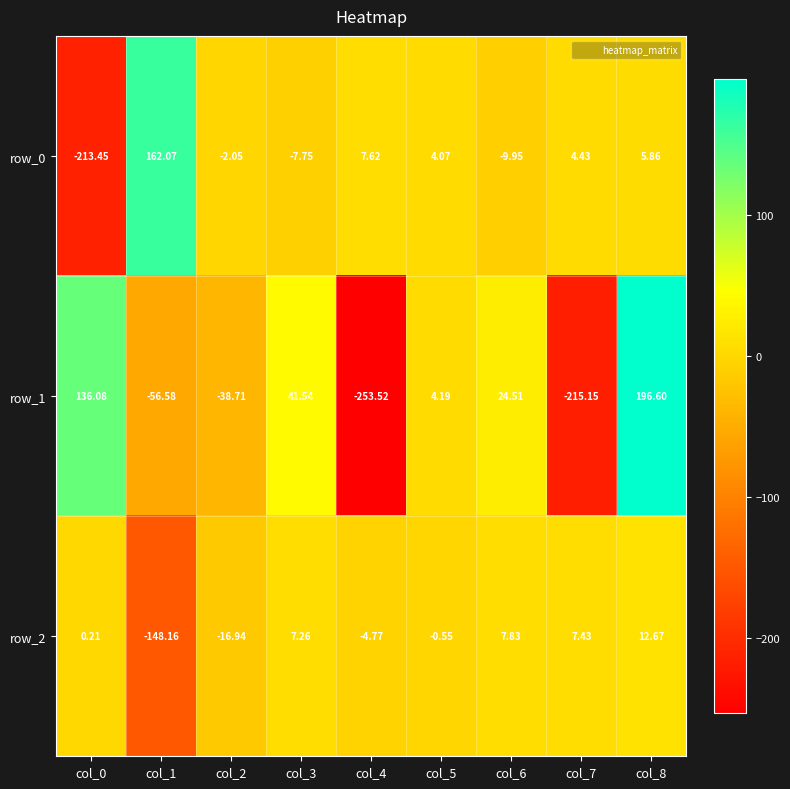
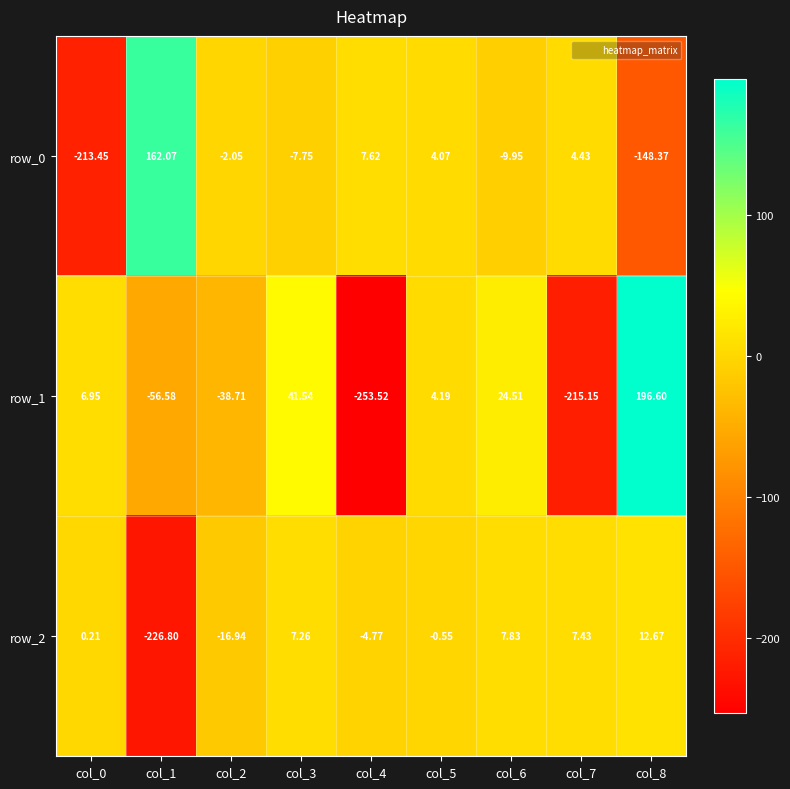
  {
    "row_0": {
      "col_0": -213.45,
      "col_1": 162.07,
      "col_2": -2.05,
      "col_3": -7.75,
      "col_4": 7.62,
      "col_5": 4.07,
      "col_6": -9.95,
      "col_7": 4.43,
-     "col_8": 5.86
+     "col_8": -148.37
    },
    "row_1": {
-     "col_0": 136.08,
+     "col_0": 6.95,
      "col_1": -56.58,
      "col_2": -38.71,
      "col_3": 41.54,
      "col_4": -253.52,
      "col_5": 4.19,
      "col_6": 24.51,
      "col_7": -215.15,
      "col_8": 196.60
    },
    "row_2": {
      "col_0": 0.21,
-     "col_1": -148.16,
+     "col_1": -226.80,
      "col_2": -16.94,
      "col_3": 7.26,
      "col_4": -4.77,
      "col_5": -0.55,
      "col_6": 7.83,
      "col_7": 7.43,
      "col_8": 12.67
    }
  }
